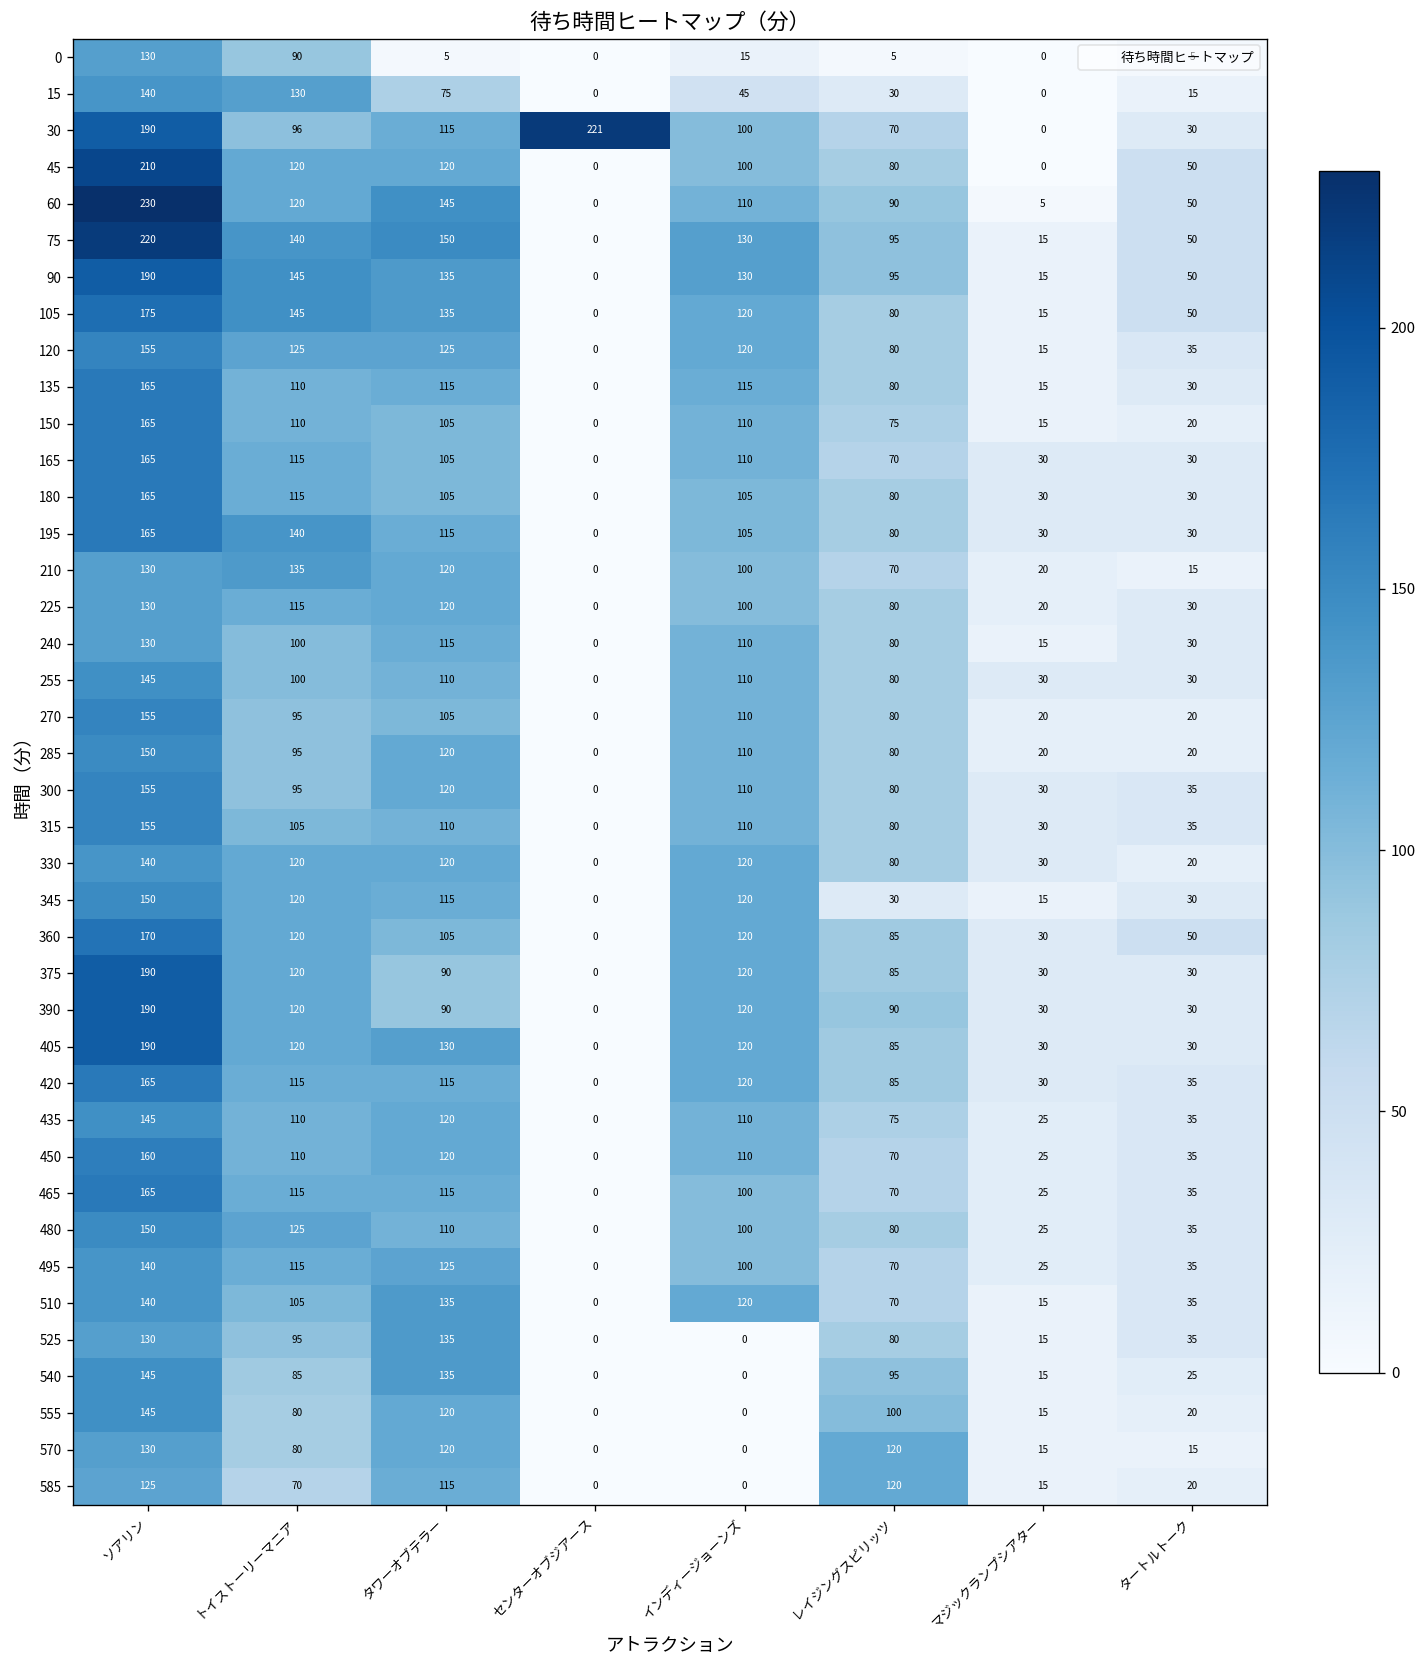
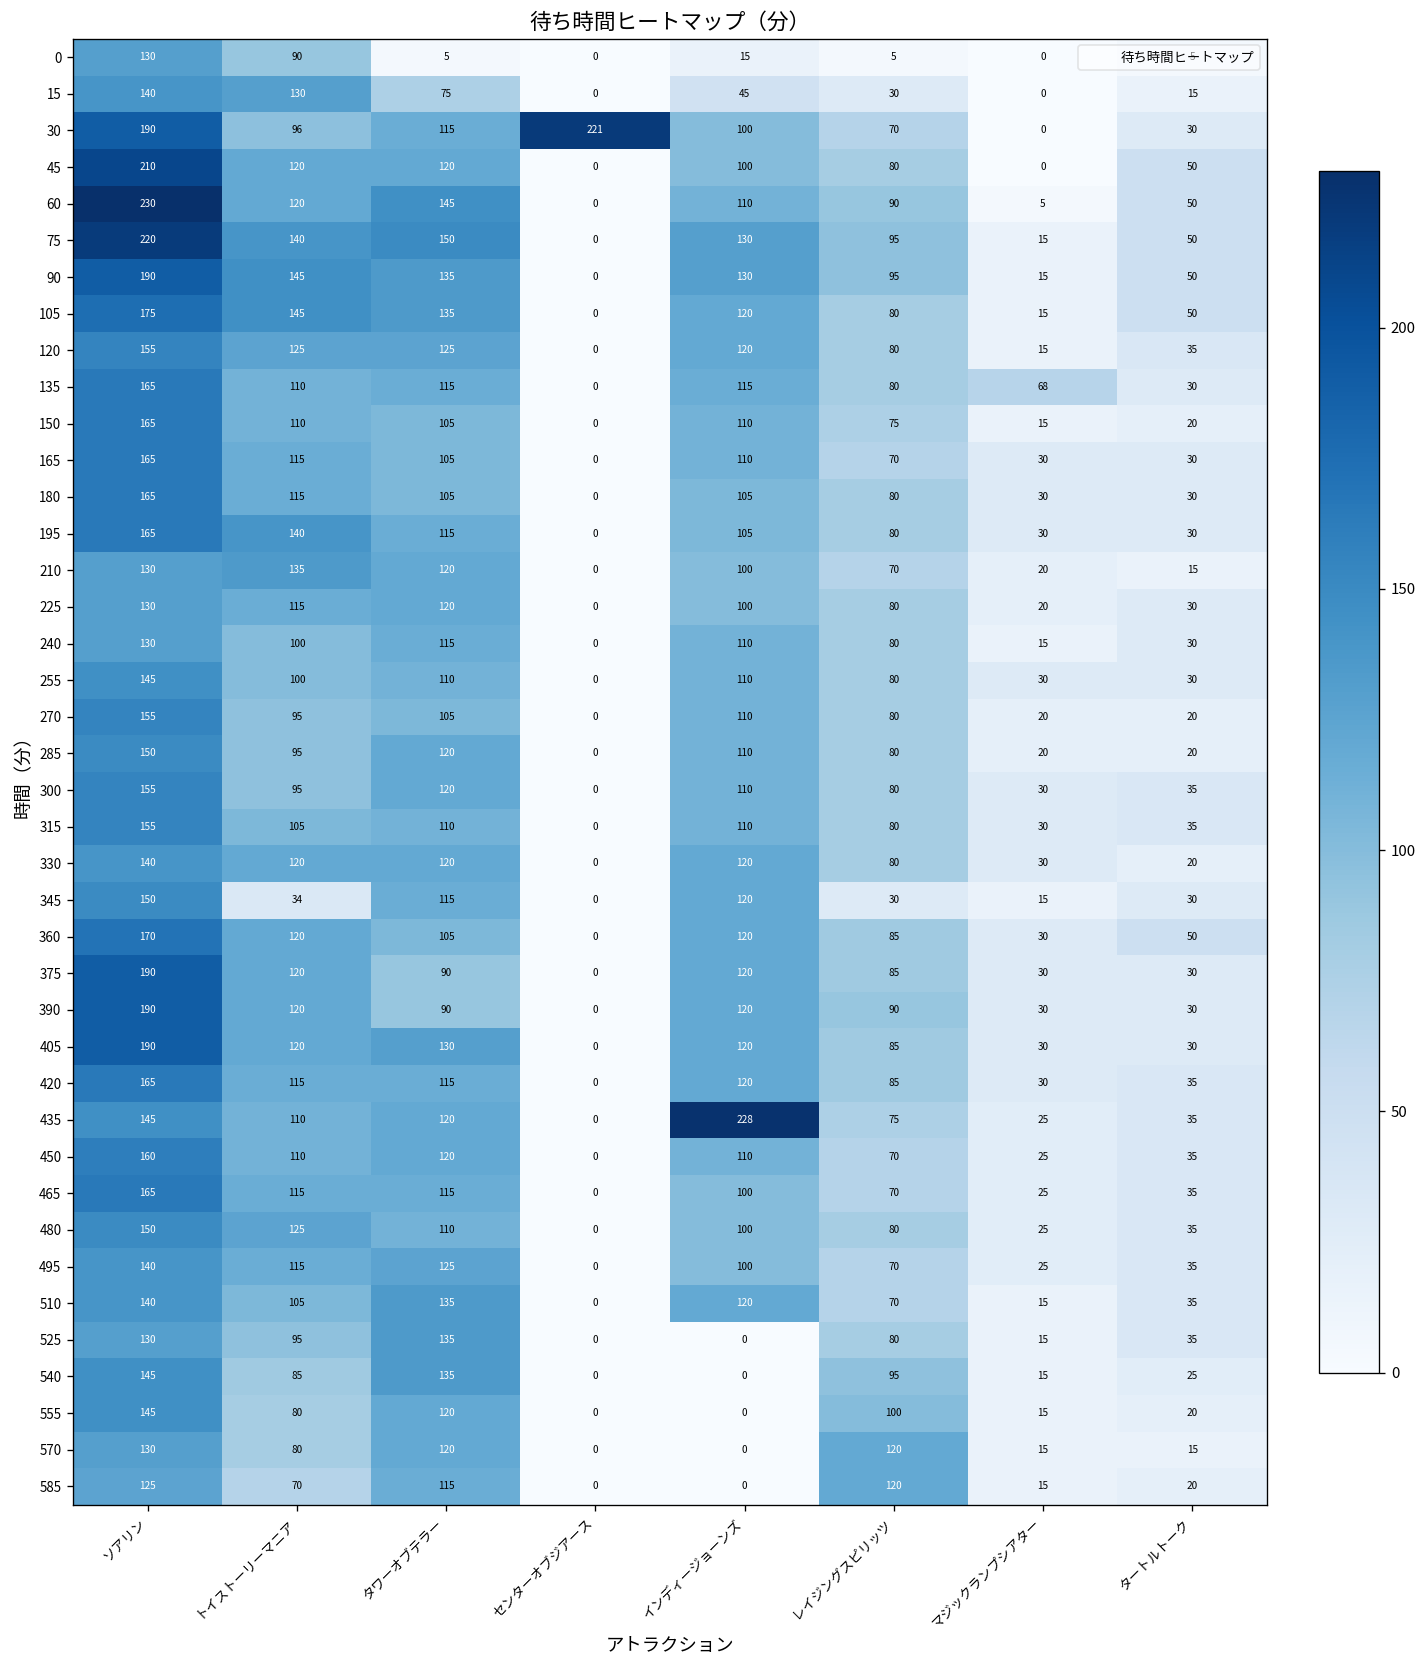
  {
    "135": {
      "ソアリン": 165,
      "トイストーリーマニア": 110,
      "タワーオブテラー": 115,
      "センターオブジアース": 0,
      "インディージョーンズ": 115,
      "レイジングスピリッツ": 80,
-     "マジックランプシアター": 15,
+     "マジックランプシアター": 68,
      "タートルトーク": 30
    },
    "345": {
      "ソアリン": 150,
-     "トイストーリーマニア": 120,
+     "トイストーリーマニア": 34,
      "タワーオブテラー": 115,
      "センターオブジアース": 0,
      "インディージョーンズ": 120,
      "レイジングスピリッツ": 30,
      "マジックランプシアター": 15,
      "タートルトーク": 30
    },
    "435": {
      "ソアリン": 145,
      "トイストーリーマニア": 110,
      "タワーオブテラー": 120,
      "センターオブジアース": 0,
-     "インディージョーンズ": 110,
+     "インディージョーンズ": 228,
      "レイジングスピリッツ": 75,
      "マジックランプシアター": 25,
      "タートルトーク": 35
    }
  }
